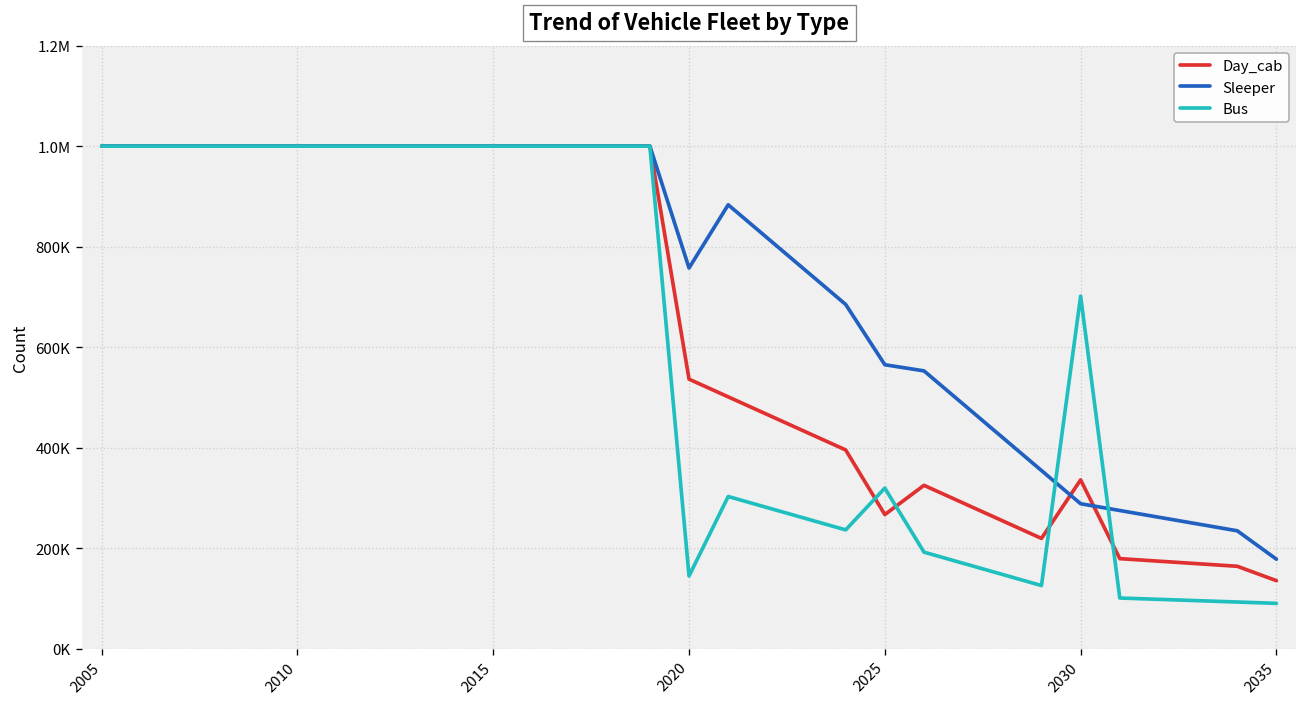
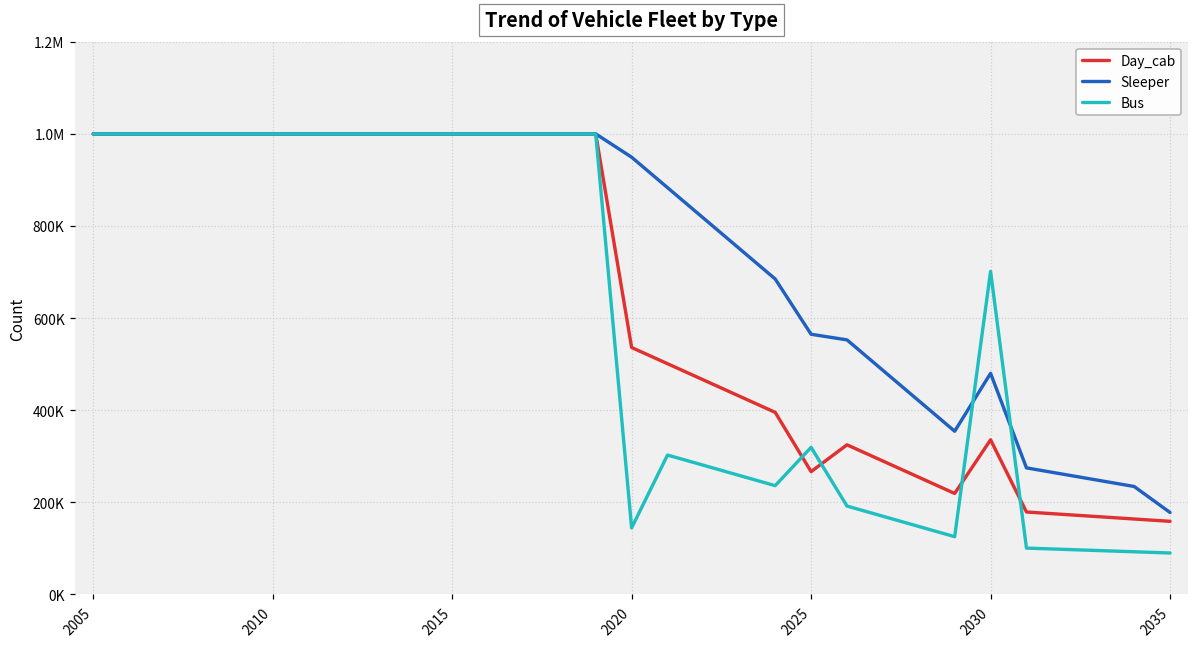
  {
    "Day_cab": {
      "2020": 540000,
      "2025": 270000,
      "2030": 340000,
-     "2035": 140000
+     "2035": 160000
    },
    "Sleeper": {
-     "2020": 760000,
+     "2020": 950000,
      "2025": 560000,
-     "2030": 290000,
+     "2030": 480000,
      "2035": 180000
    },
    "Bus": {
      "2020": 140000,
      "2025": 320000,
      "2030": 700000,
      "2035": 90000
    }
  }
